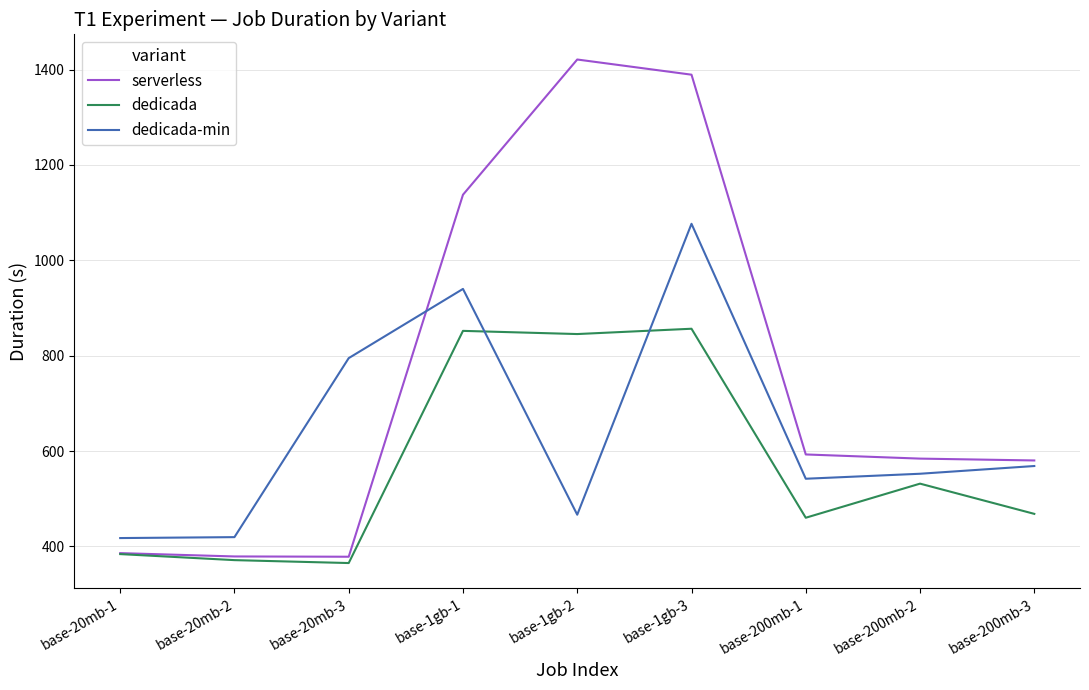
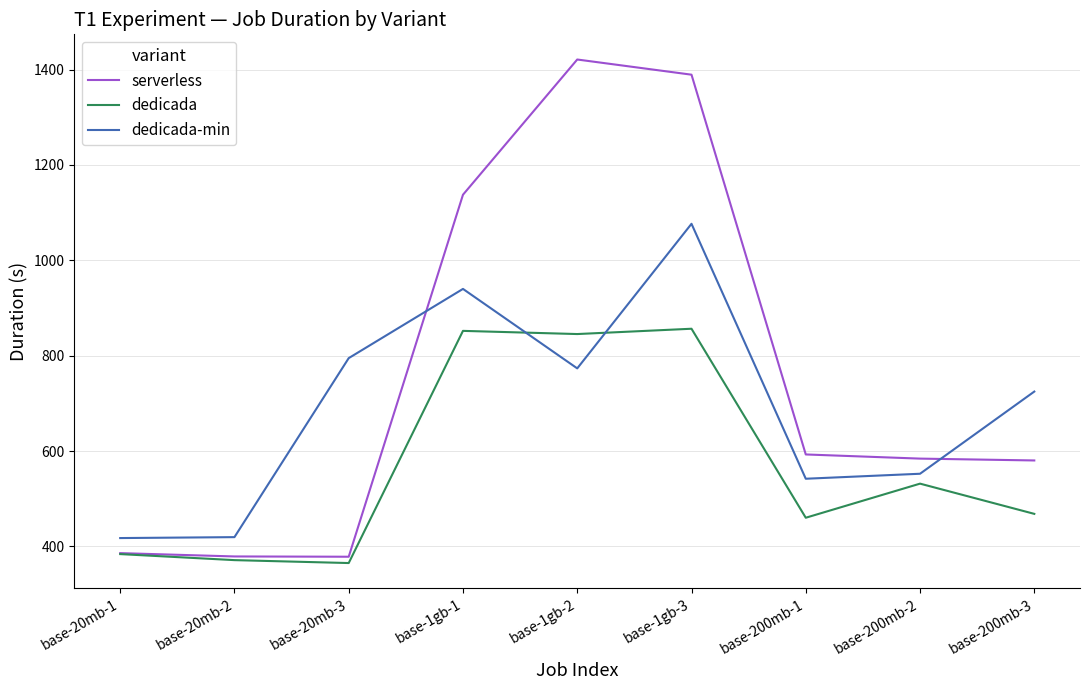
  {
    "serverless": {
      "base-20mb-2": 380,
      "base-20mb-3": 380,
      "base-1gb-1": 1140,
      "base-1gb-2": 1420,
      "base-1gb-3": 1390,
      "base-200mb-1": 590,
      "base-200mb-2": 580,
      "base-200mb-3": 580
    },
    "dedicada": {
      "base-20mb-2": 370,
      "base-20mb-3": 370,
      "base-1gb-1": 850,
      "base-1gb-2": 850,
      "base-1gb-3": 860,
      "base-200mb-1": 460,
      "base-200mb-2": 530,
      "base-200mb-3": 470
    },
    "dedicada-min": {
      "base-20mb-1": 420,
      "base-20mb-2": 420,
      "base-20mb-3": 790,
      "base-1gb-1": 940,
-     "base-1gb-2": 470,
+     "base-1gb-2": 770,
      "base-1gb-3": 1080,
      "base-200mb-1": 540,
      "base-200mb-2": 550,
-     "base-200mb-3": 570
+     "base-200mb-3": 720
    }
  }
